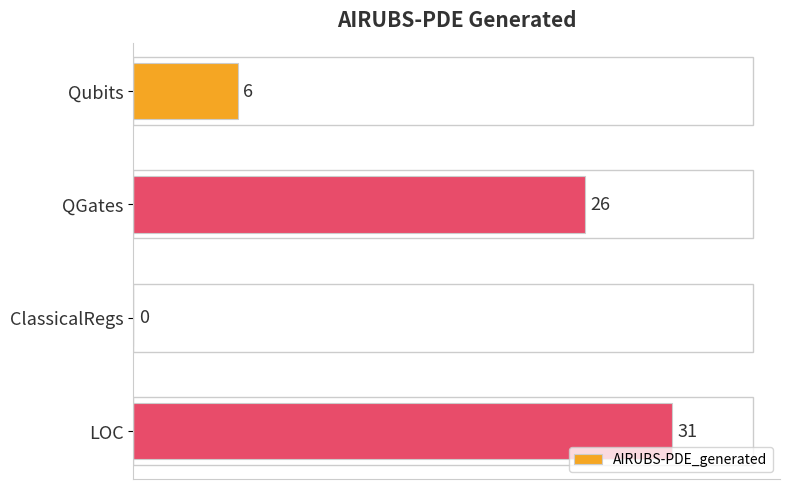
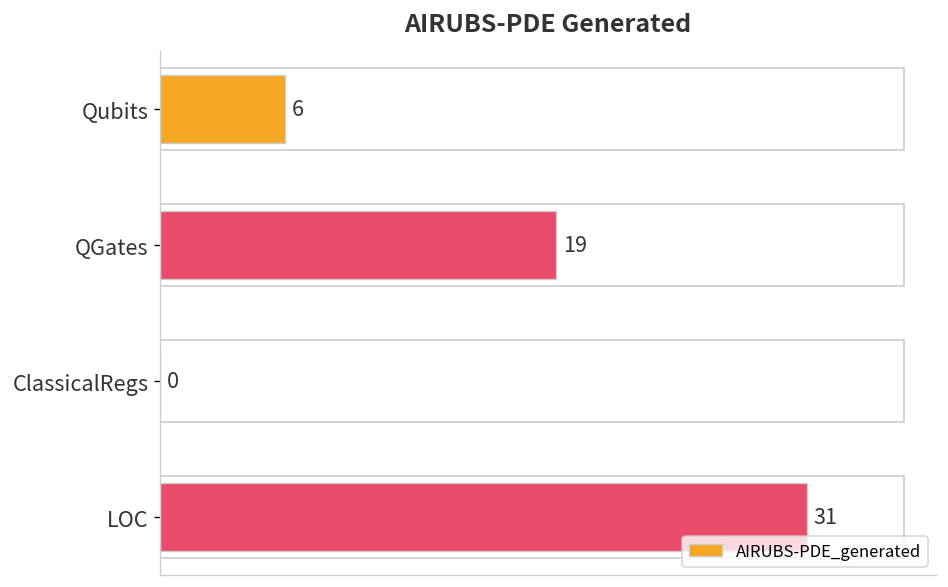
  {
    "Qubits": 6,
-   "QGates": 26,
+   "QGates": 19,
    "ClassicalRegs": 0,
    "LOC": 31
  }
